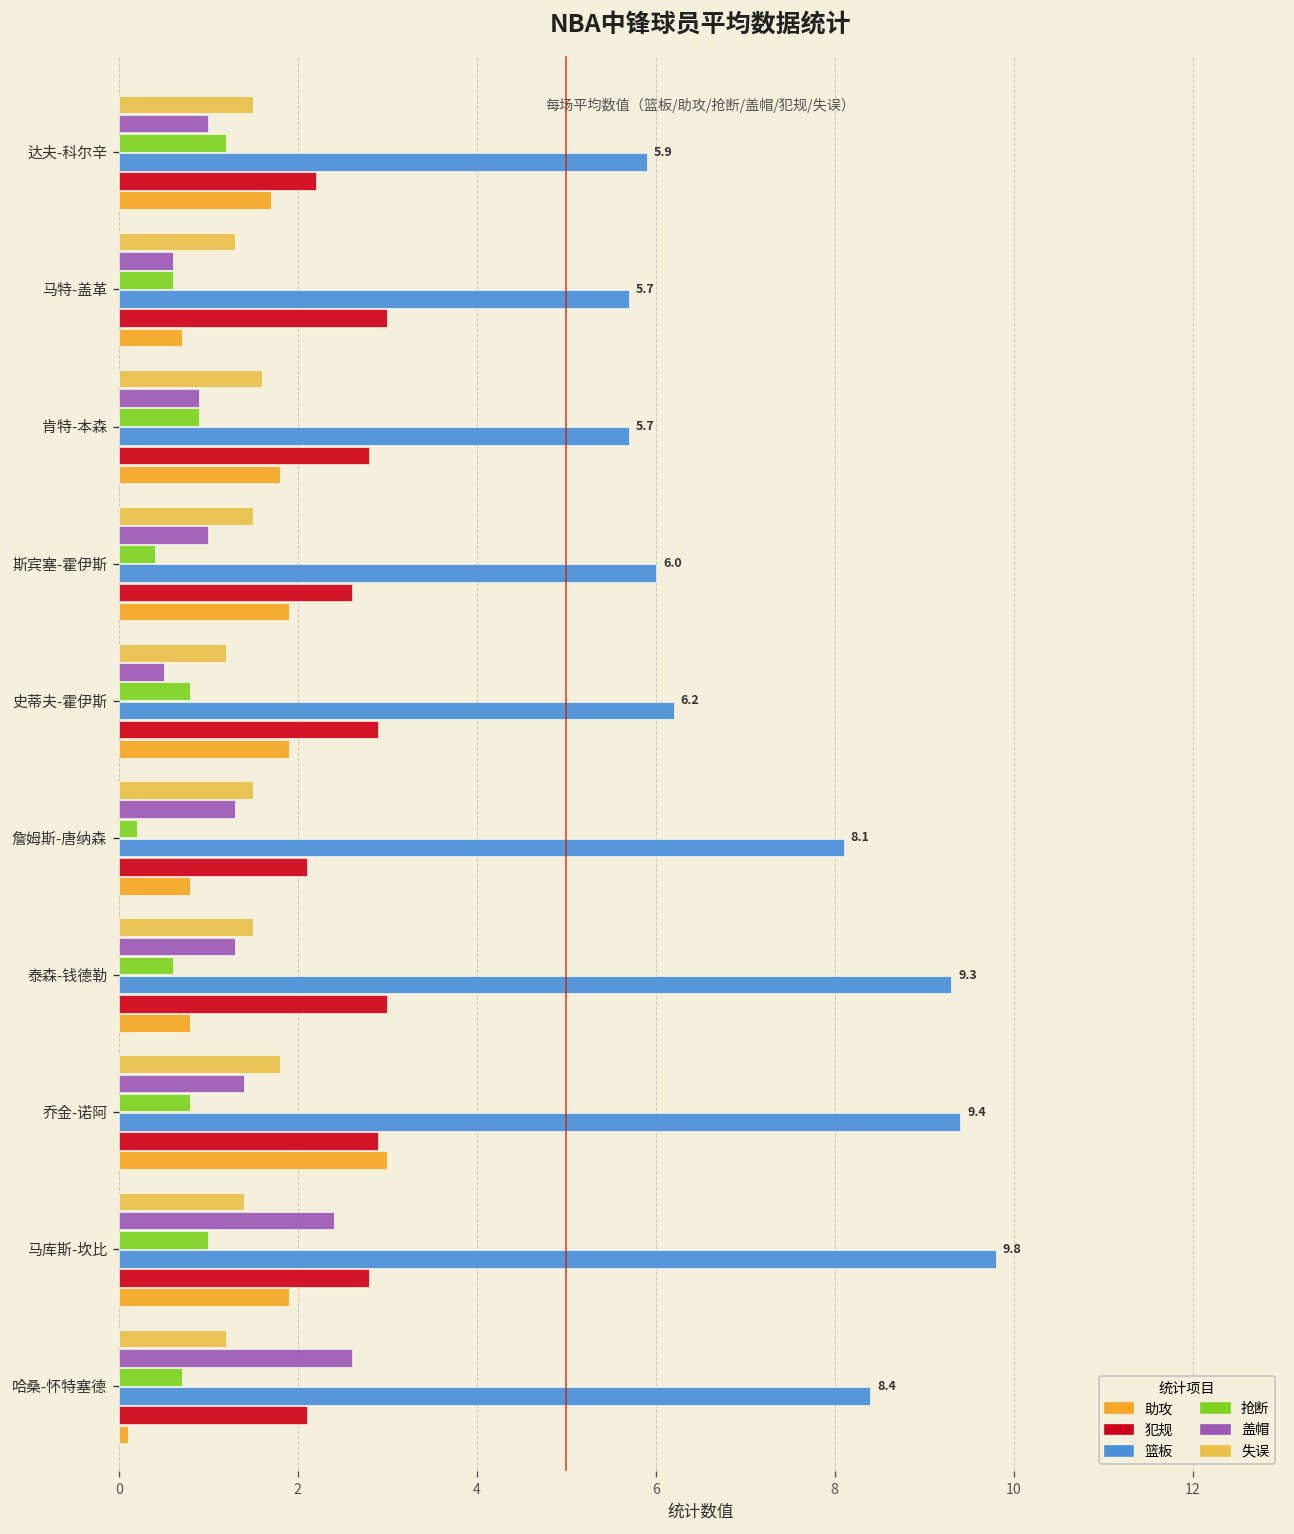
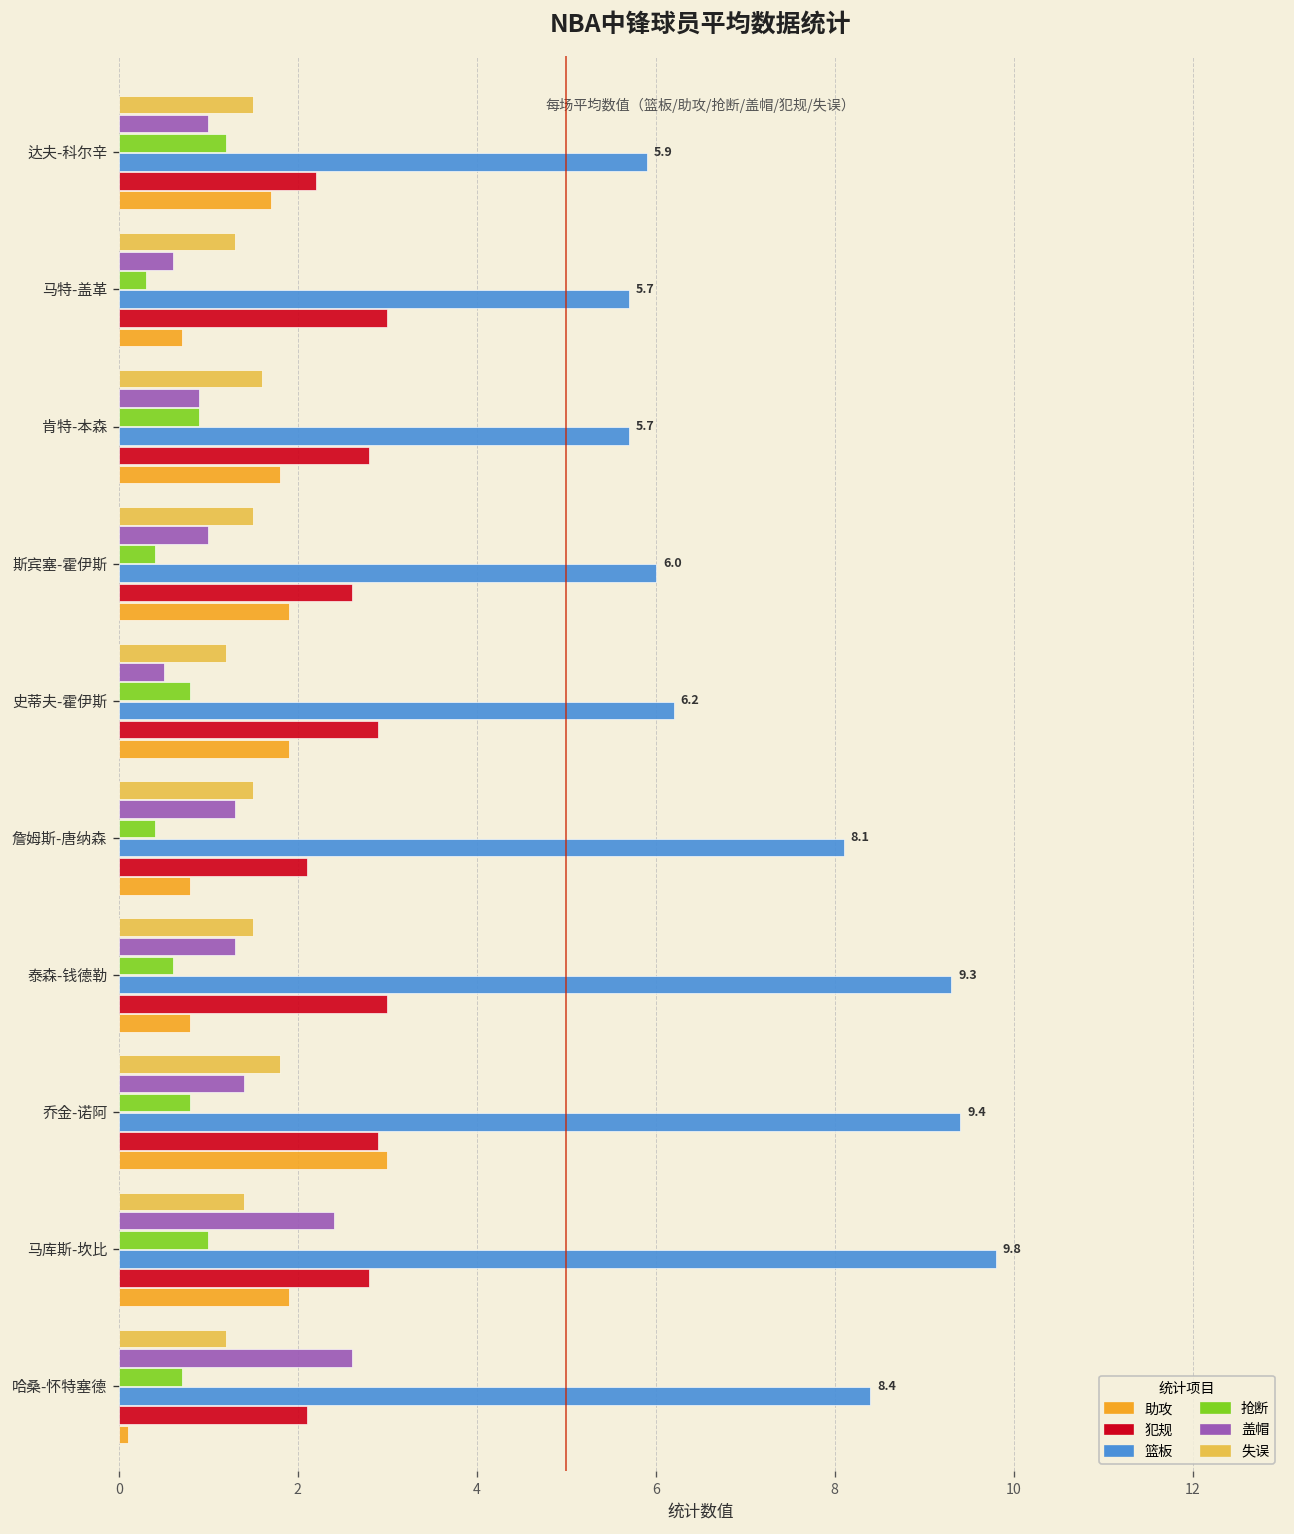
  {
    "犯规": {
      "达夫-科尔辛": 2.2,
      "马特-盖革": 3.0,
      "肯特-本森": 2.8,
      "斯宾塞-霍伊斯": 2.6,
      "史蒂夫-霍伊斯": 2.9,
      "詹姆斯-唐纳森": 2.1,
      "泰森-钱德勒": 3.0,
      "乔金-诺阿": 2.9,
      "马库斯-坎比": 2.8,
      "哈桑-怀特塞德": 2.1
    },
    "篮板": {
      "达夫-科尔辛": 5.9,
      "马特-盖革": 5.7,
      "肯特-本森": 5.7,
      "斯宾塞-霍伊斯": 6.0,
      "史蒂夫-霍伊斯": 6.2,
      "詹姆斯-唐纳森": 8.1,
      "泰森-钱德勒": 9.3,
      "乔金-诺阿": 9.4,
      "马库斯-坎比": 9.8,
      "哈桑-怀特塞德": 8.4
    },
    "抢断": {
      "达夫-科尔辛": 1.2,
-     "马特-盖革": 0.6,
+     "马特-盖革": 0.3,
      "肯特-本森": 0.9,
      "斯宾塞-霍伊斯": 0.4,
      "史蒂夫-霍伊斯": 0.8,
-     "詹姆斯-唐纳森": 0.2,
+     "詹姆斯-唐纳森": 0.4,
      "泰森-钱德勒": 0.6,
      "乔金-诺阿": 0.8,
      "马库斯-坎比": 1.0,
      "哈桑-怀特塞德": 0.7
    },
    "盖帽": {
      "达夫-科尔辛": 1.0,
      "马特-盖革": 0.6,
      "肯特-本森": 0.9,
      "斯宾塞-霍伊斯": 1.0,
      "史蒂夫-霍伊斯": 0.5,
      "詹姆斯-唐纳森": 1.3,
      "泰森-钱德勒": 1.3,
      "乔金-诺阿": 1.4,
      "马库斯-坎比": 2.4,
      "哈桑-怀特塞德": 2.6
    }
  }
